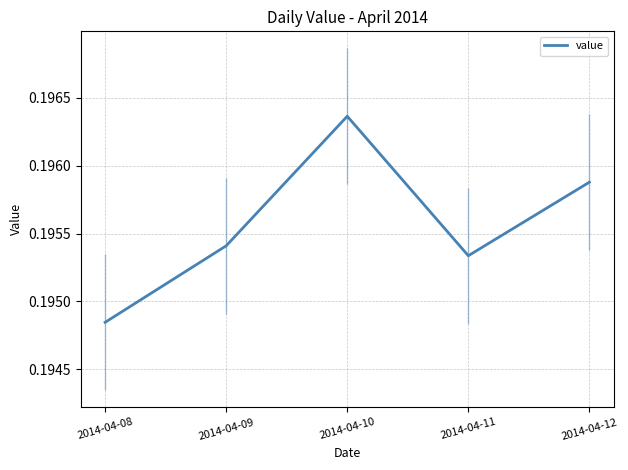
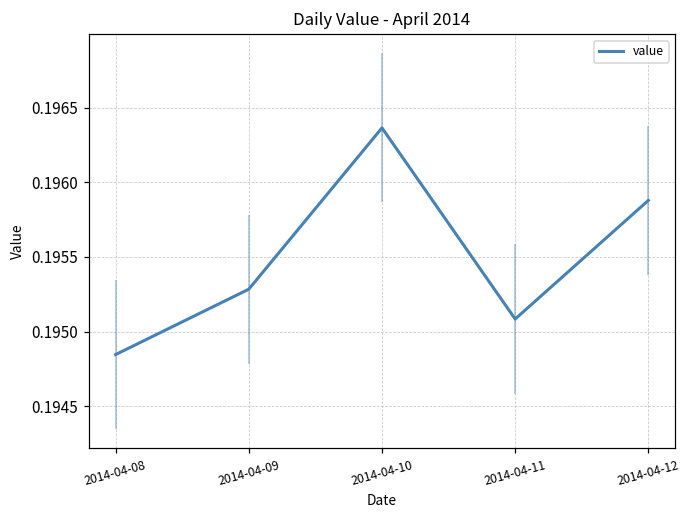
  {
    "2014-04-08": 0.19485,
-   "2014-04-09": 0.19541,
+   "2014-04-09": 0.19528,
    "2014-04-10": 0.19637,
-   "2014-04-11": 0.19534,
+   "2014-04-11": 0.19508,
    "2014-04-12": 0.19588
  }
